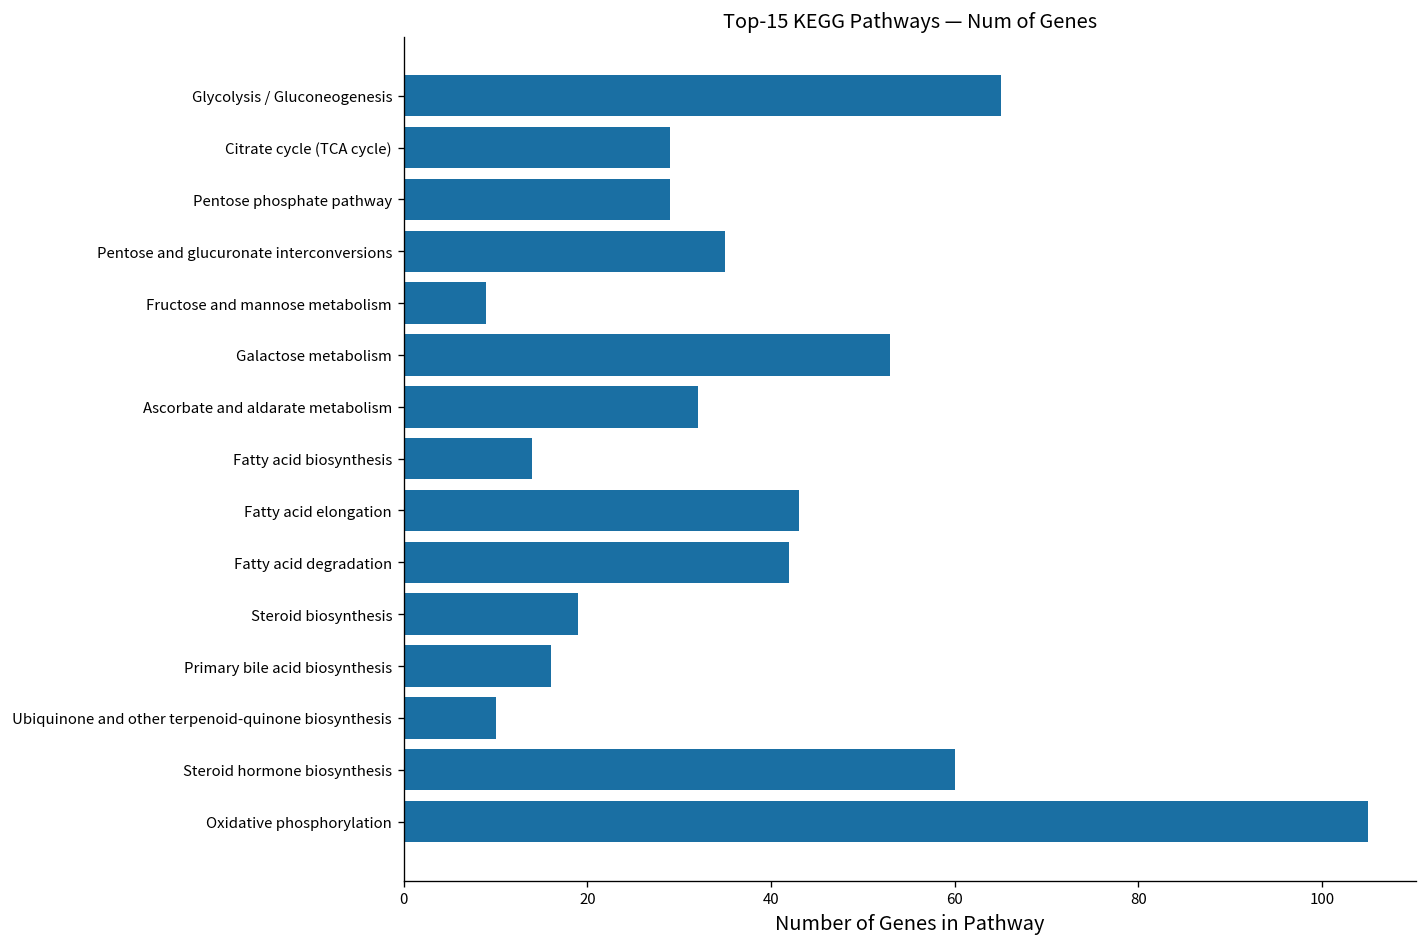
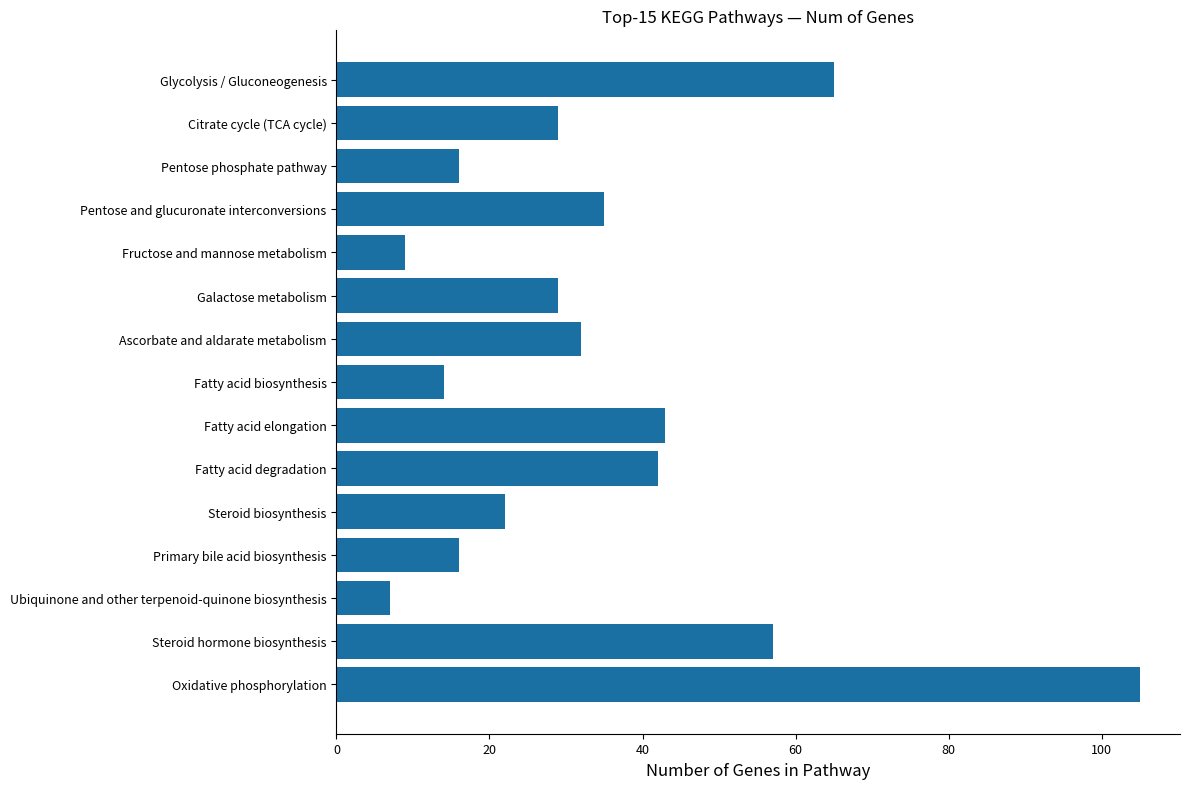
  {
    "Glycolysis / Gluconeogenesis": 65,
    "Citrate cycle (TCA cycle)": 29,
-   "Pentose phosphate pathway": 29,
+   "Pentose phosphate pathway": 16,
    "Pentose and glucuronate interconversions": 35,
    "Fructose and mannose metabolism": 9,
-   "Galactose metabolism": 53,
+   "Galactose metabolism": 29,
    "Ascorbate and aldarate metabolism": 32,
    "Fatty acid biosynthesis": 14,
    "Fatty acid elongation": 43,
    "Fatty acid degradation": 42,
-   "Steroid biosynthesis": 19,
+   "Steroid biosynthesis": 22,
    "Primary bile acid biosynthesis": 16,
-   "Ubiquinone and other terpenoid-quinone biosynthesis": 10,
-   "Steroid hormone biosynthesis": 60,
+   "Ubiquinone and other terpenoid-quinone biosynthesis": 7,
+   "Steroid hormone biosynthesis": 57,
    "Oxidative phosphorylation": 105
  }
